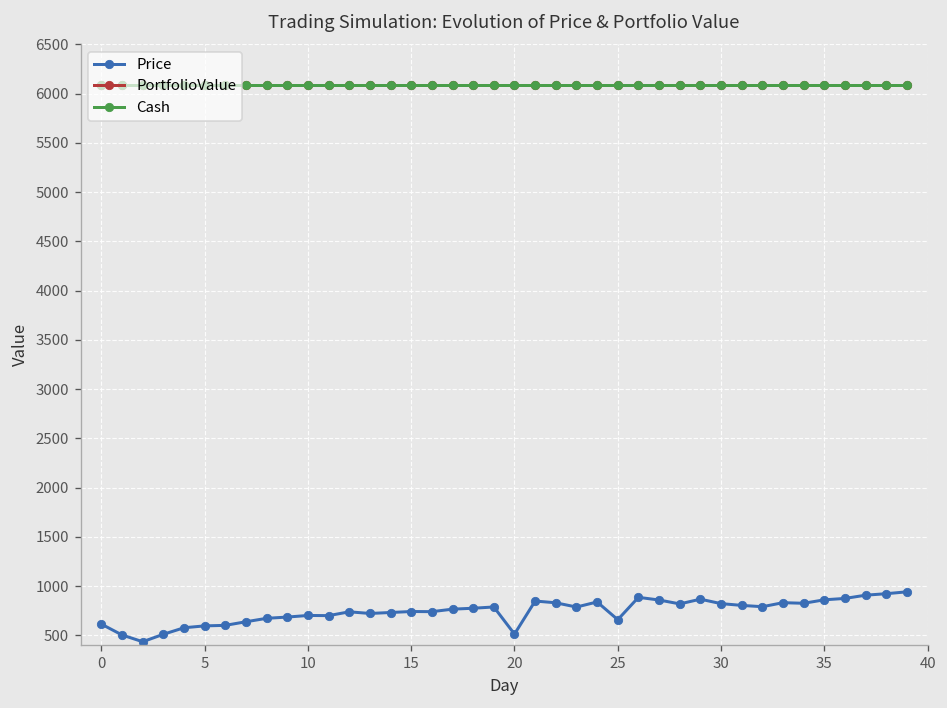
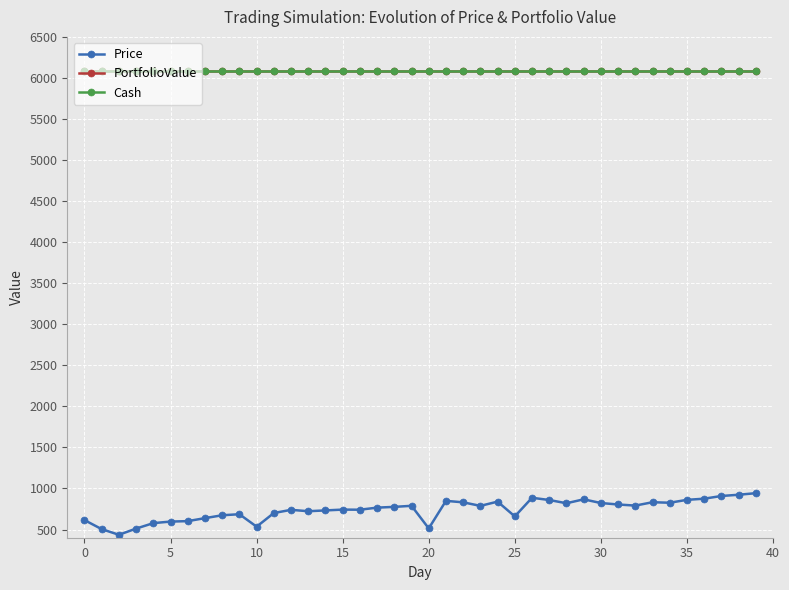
  {
    "Price": {
      "0": 600,
      "5": 600,
-     "10": 700,
+     "10": 500,
      "15": 700,
      "20": 500,
      "25": 700,
      "30": 800,
      "35": 900
    },
    "Cash": {
      "10": 6100,
      "15": 6100,
      "20": 6100,
      "25": 6100,
      "30": 6100,
      "35": 6100
    }
  }
